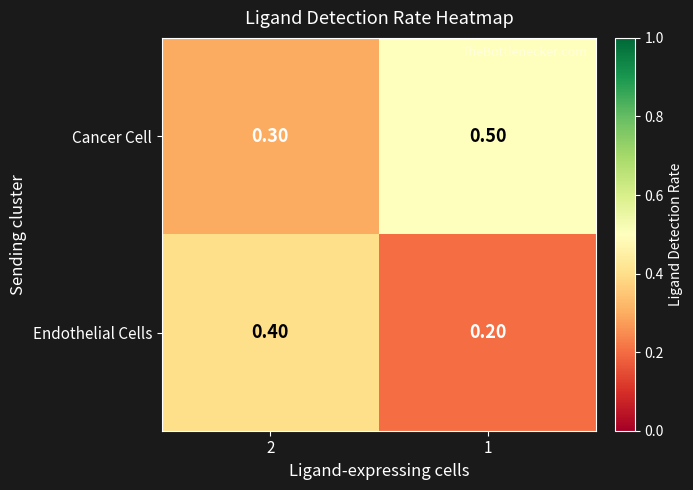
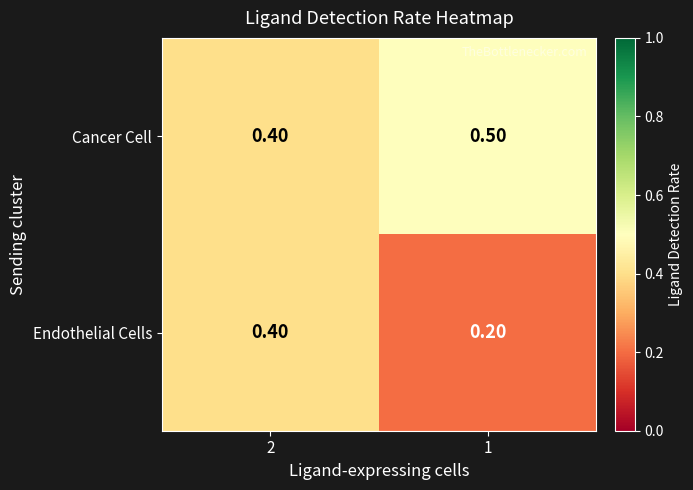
  {
    "Cancer Cell": {
-     "2": 0.30,
+     "2": 0.40,
      "1": 0.50
    },
    "Endothelial Cells": {
      "2": 0.40,
      "1": 0.20
    }
  }
